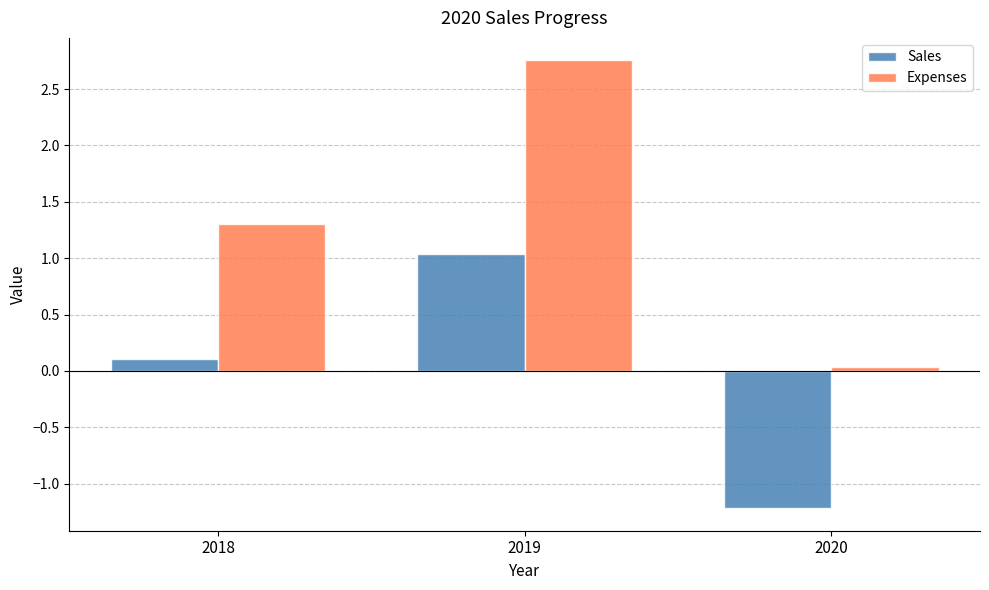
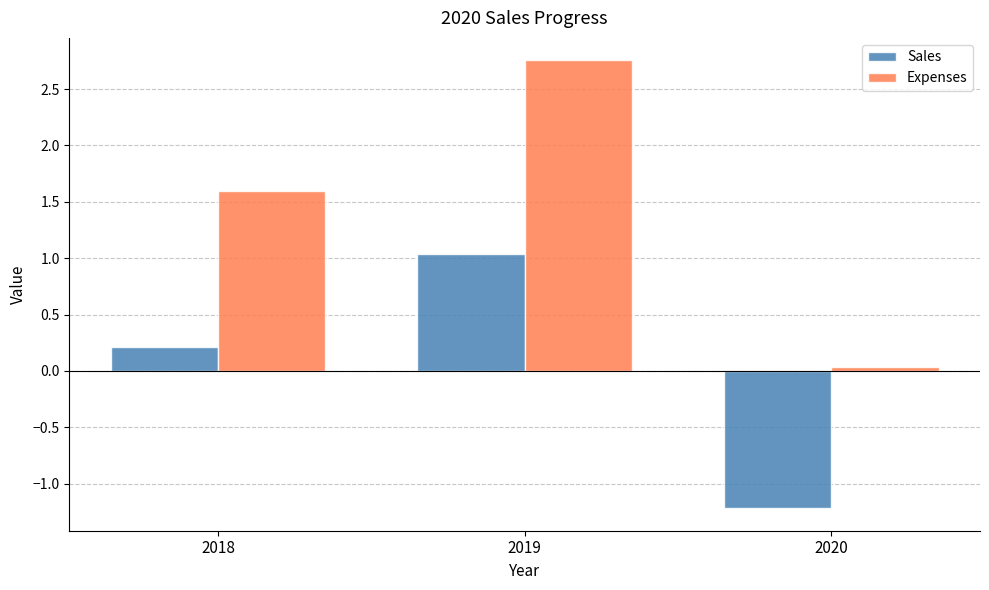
  {
    "Sales": {
-     "2018": 0.11,
+     "2018": 0.21,
      "2019": 1.04,
      "2020": -1.22
    },
    "Expenses": {
-     "2018": 1.30,
+     "2018": 1.59,
      "2019": 2.76,
      "2020": 0.04
    }
  }
